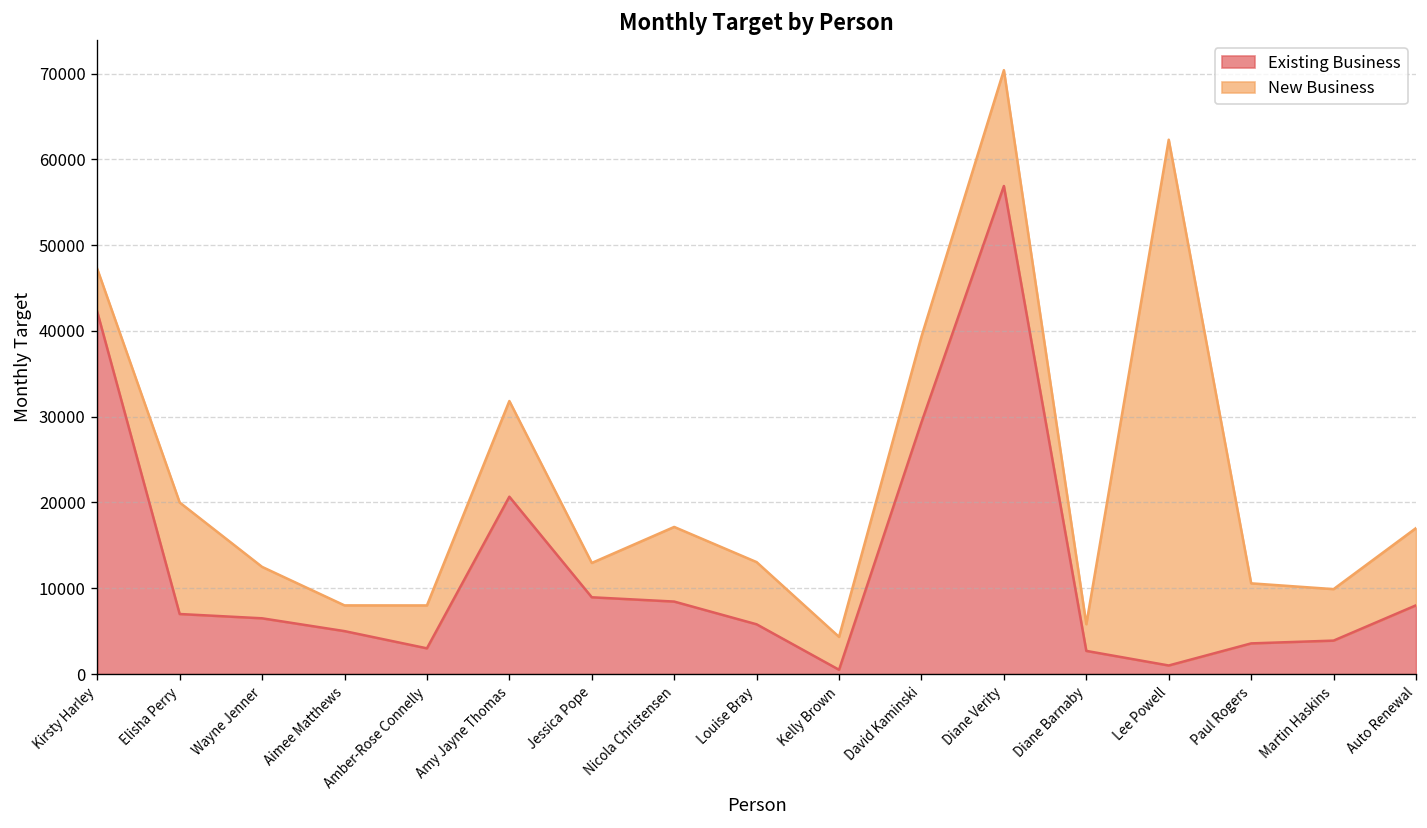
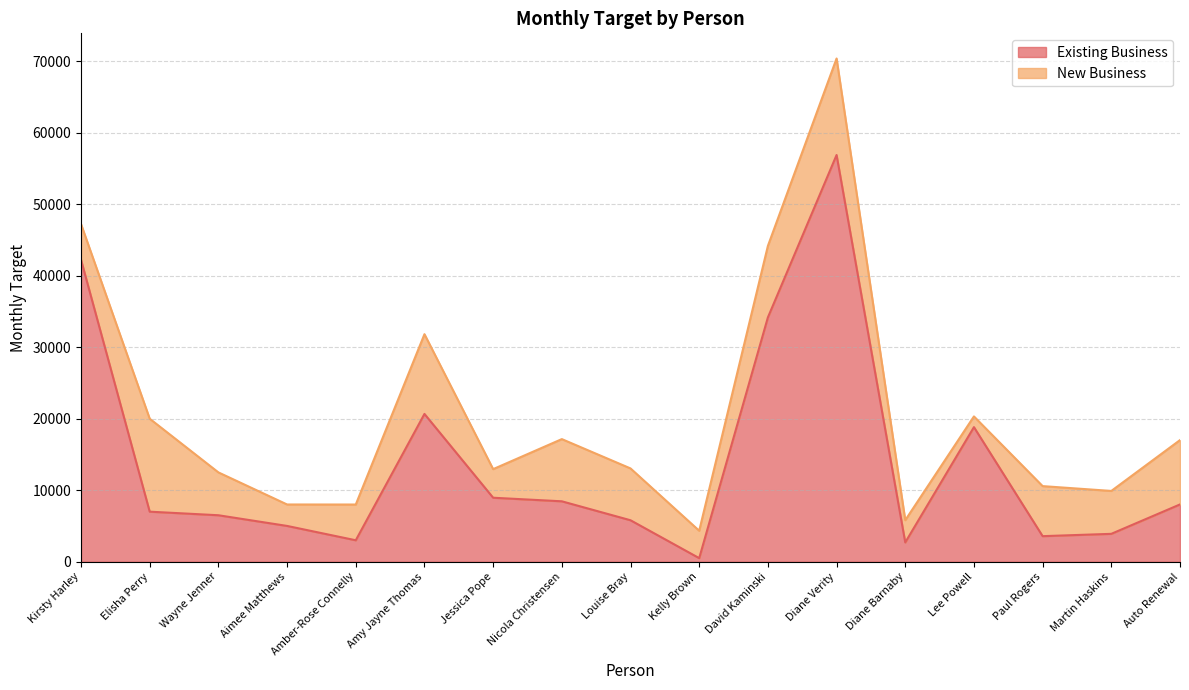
  {
    "Existing Business": {
      "Kirsty Harley": 42000,
      "Elisha Perry": 7000,
      "Wayne Jenner": 7000,
      "Aimee Matthews": 5000,
      "Amber-Rose Connelly": 3000,
      "Amy Jayne Thomas": 21000,
      "Jessica Pope": 9000,
      "Nicola Christensen": 8000,
      "Louise Bray": 6000,
      "Kelly Brown": 1000,
-     "David Kaminski": 29000,
+     "David Kaminski": 34000,
      "Diane Verity": 57000,
      "Diane Barnaby": 3000,
-     "Lee Powell": 1000,
+     "Lee Powell": 19000,
      "Paul Rogers": 4000,
      "Martin Haskins": 4000,
      "Auto Renewal": 8000
    },
    "New Business": {
      "Kirsty Harley": 5000,
      "Elisha Perry": 13000,
      "Wayne Jenner": 6000,
      "Aimee Matthews": 3000,
      "Amber-Rose Connelly": 5000,
      "Amy Jayne Thomas": 11000,
      "Jessica Pope": 4000,
      "Nicola Christensen": 9000,
      "Louise Bray": 7000,
      "Kelly Brown": 4000,
      "David Kaminski": 10000,
      "Diane Verity": 14000,
      "Diane Barnaby": 3000,
-     "Lee Powell": 61000,
+     "Lee Powell": 2000,
      "Paul Rogers": 7000,
      "Martin Haskins": 6000,
      "Auto Renewal": 9000
    }
  }
